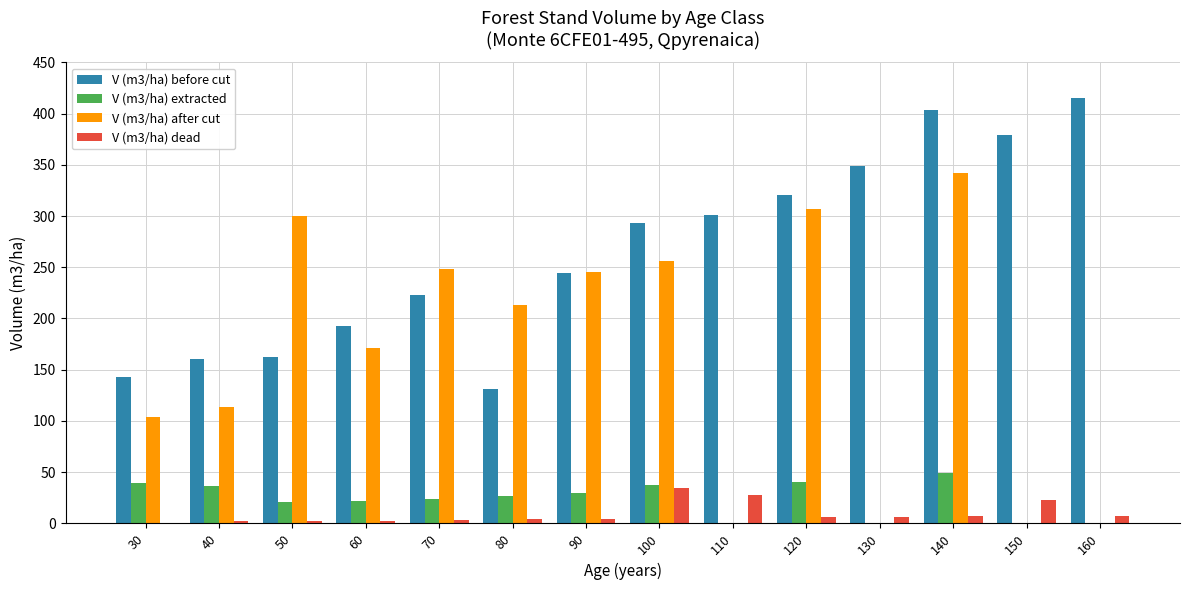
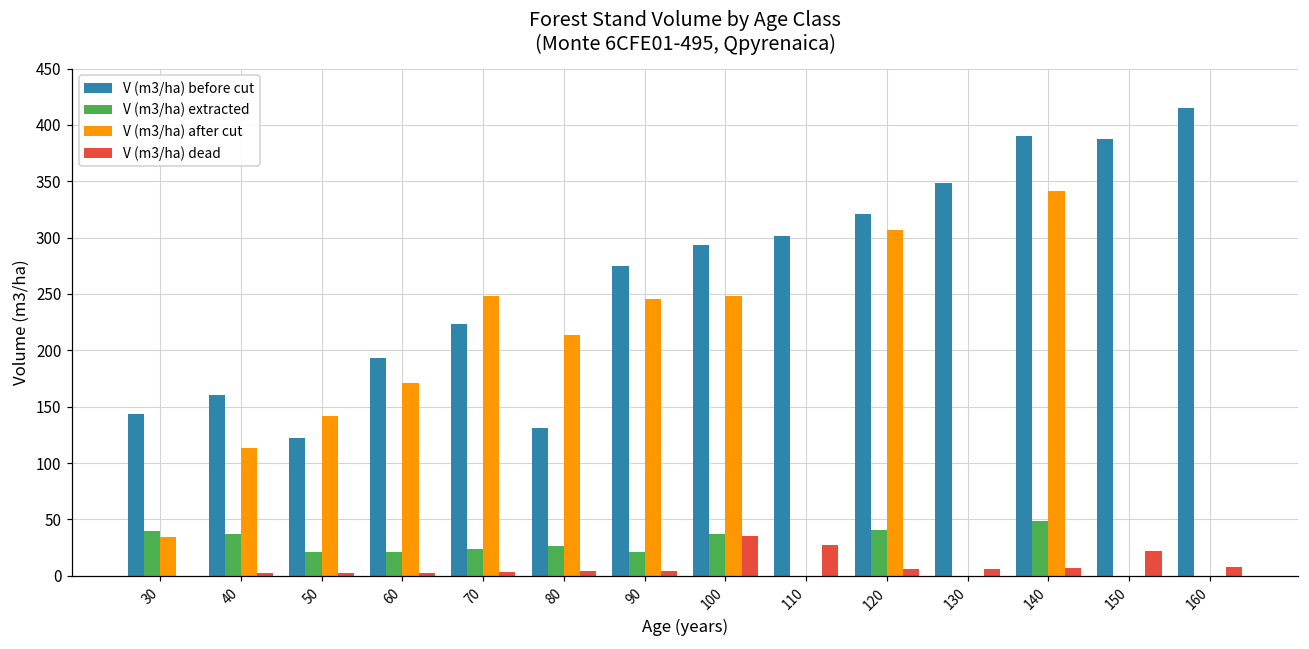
  {
    "V (m3/ha) before cut": {
      "30": 143,
      "40": 160,
-     "50": 163,
+     "50": 122,
      "60": 193,
      "70": 223,
      "80": 131,
-     "90": 244,
+     "90": 275,
      "100": 294,
      "110": 301,
      "120": 321,
      "130": 349,
-     "140": 404,
-     "150": 379,
+     "140": 390,
+     "150": 388,
      "160": 415
    },
    "V (m3/ha) extracted": {
      "30": 39,
      "40": 37,
      "50": 21,
      "60": 21,
      "70": 24,
      "80": 26,
-     "90": 29,
+     "90": 21,
      "100": 37,
      "110": 0,
      "120": 40,
      "130": 0,
      "140": 49,
      "150": 0,
      "160": 0
    },
    "V (m3/ha) after cut": {
-     "30": 104,
+     "30": 34,
      "40": 113,
-     "50": 300,
+     "50": 142,
      "60": 171,
      "70": 248,
      "80": 213,
      "90": 245,
-     "100": 256,
+     "100": 248,
      "110": 0,
      "120": 307,
      "130": 0,
      "140": 342,
      "150": 0,
      "160": 0
    },
    "V (m3/ha) dead": {
      "30": 0,
      "60": 3,
      "70": 3,
      "80": 4,
      "90": 4,
      "100": 35,
      "110": 27,
      "120": 6,
      "130": 6,
      "140": 7,
      "150": 22,
      "160": 8
    }
  }
